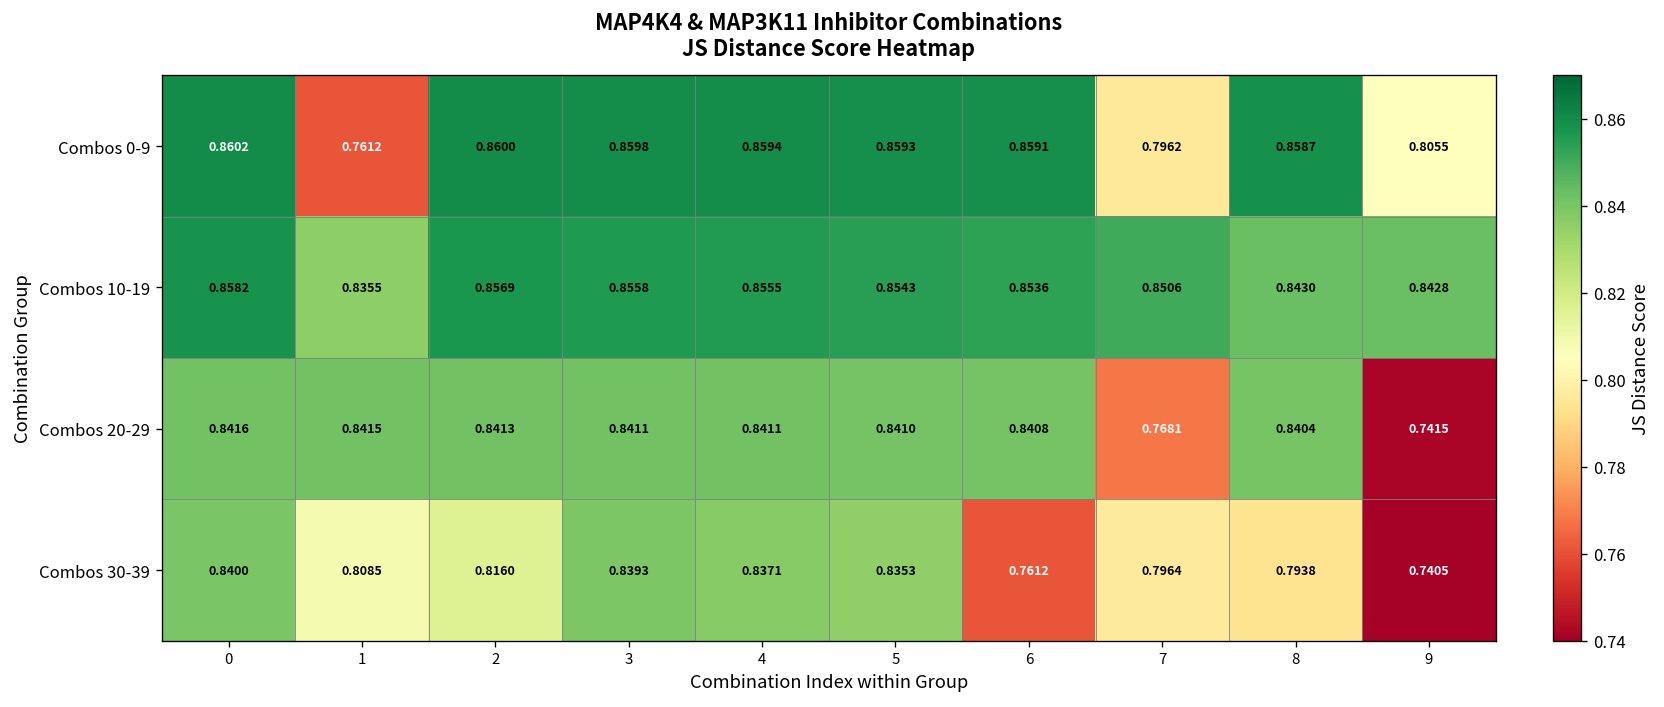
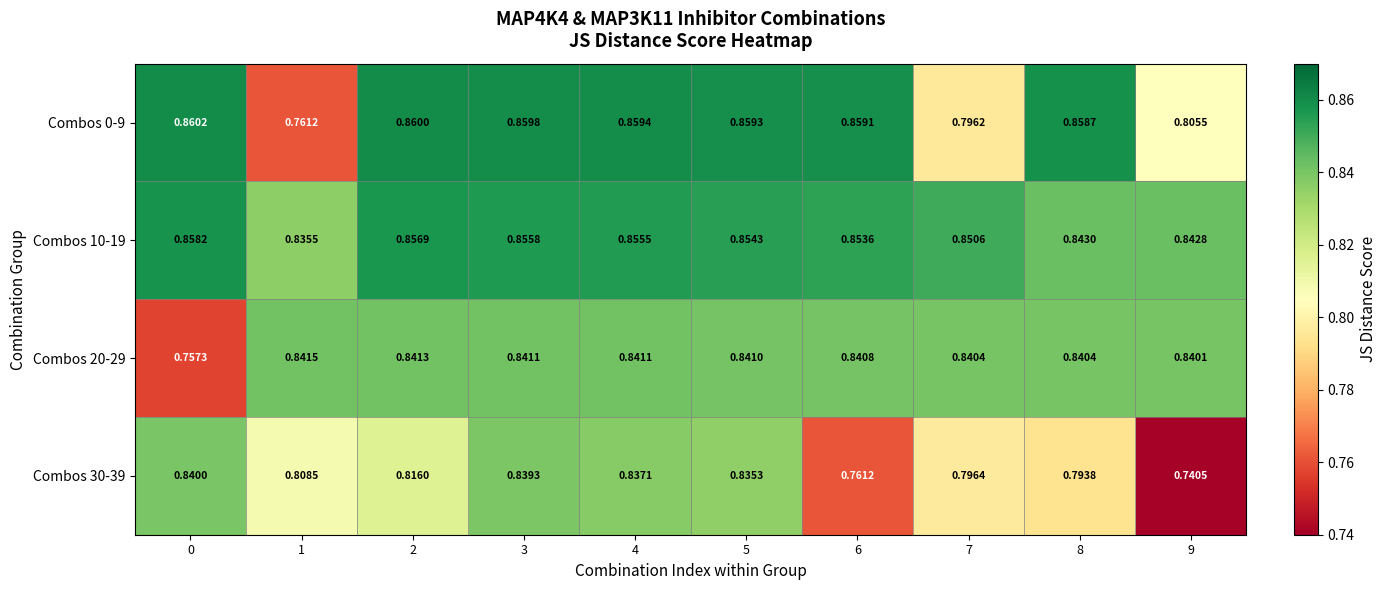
  {
    "Combos 0-9": {
      "0": 0.8602,
      "1": 0.7612,
      "2": 0.8600,
      "3": 0.8598,
      "4": 0.8594,
      "5": 0.8593,
      "6": 0.8591,
      "7": 0.7962,
      "8": 0.8587,
      "9": 0.8055
    },
    "Combos 10-19": {
      "0": 0.8582,
      "1": 0.8355,
      "2": 0.8569,
      "3": 0.8558,
      "4": 0.8555,
      "5": 0.8543,
      "6": 0.8536,
      "7": 0.8506,
      "8": 0.8430,
      "9": 0.8428
    },
    "Combos 20-29": {
-     "0": 0.8416,
+     "0": 0.7573,
      "1": 0.8415,
      "2": 0.8413,
      "3": 0.8411,
      "4": 0.8411,
      "5": 0.8410,
      "6": 0.8408,
-     "7": 0.7681,
+     "7": 0.8404,
      "8": 0.8404,
-     "9": 0.7415
+     "9": 0.8401
    },
    "Combos 30-39": {
      "0": 0.8400,
      "1": 0.8085,
      "2": 0.8160,
      "3": 0.8393,
      "4": 0.8371,
      "5": 0.8353,
      "6": 0.7612,
      "7": 0.7964,
      "8": 0.7938,
      "9": 0.7405
    }
  }
